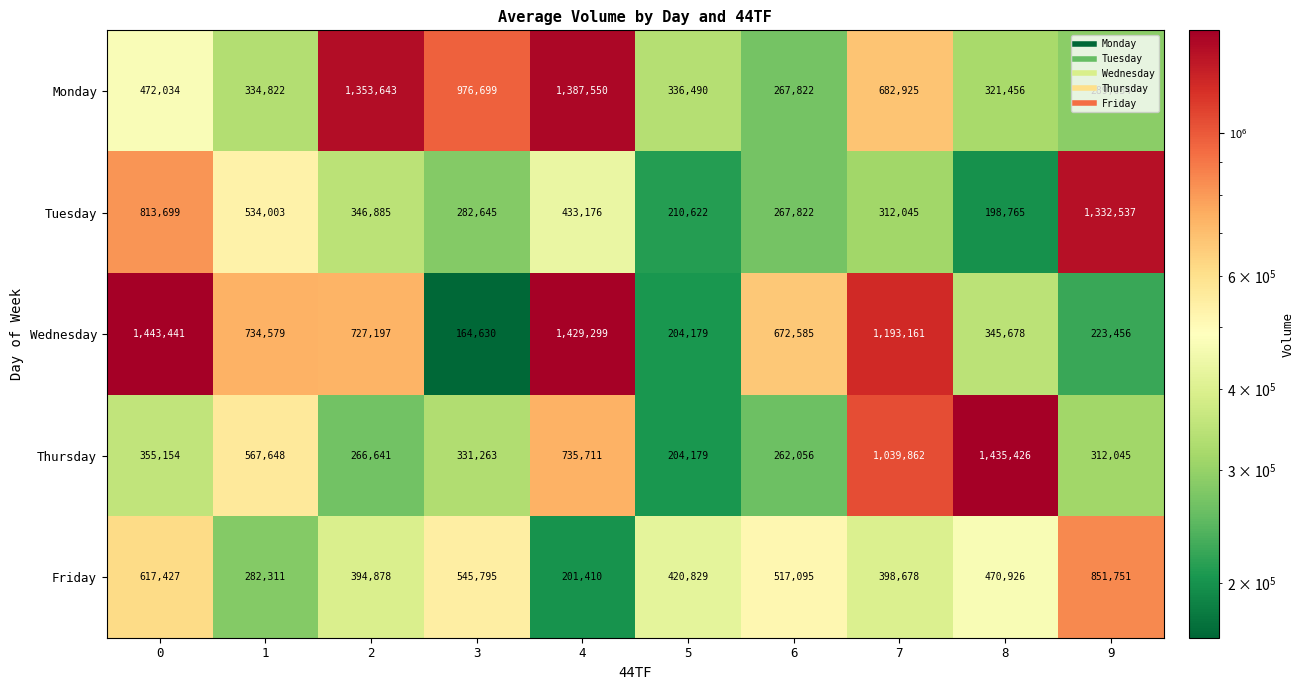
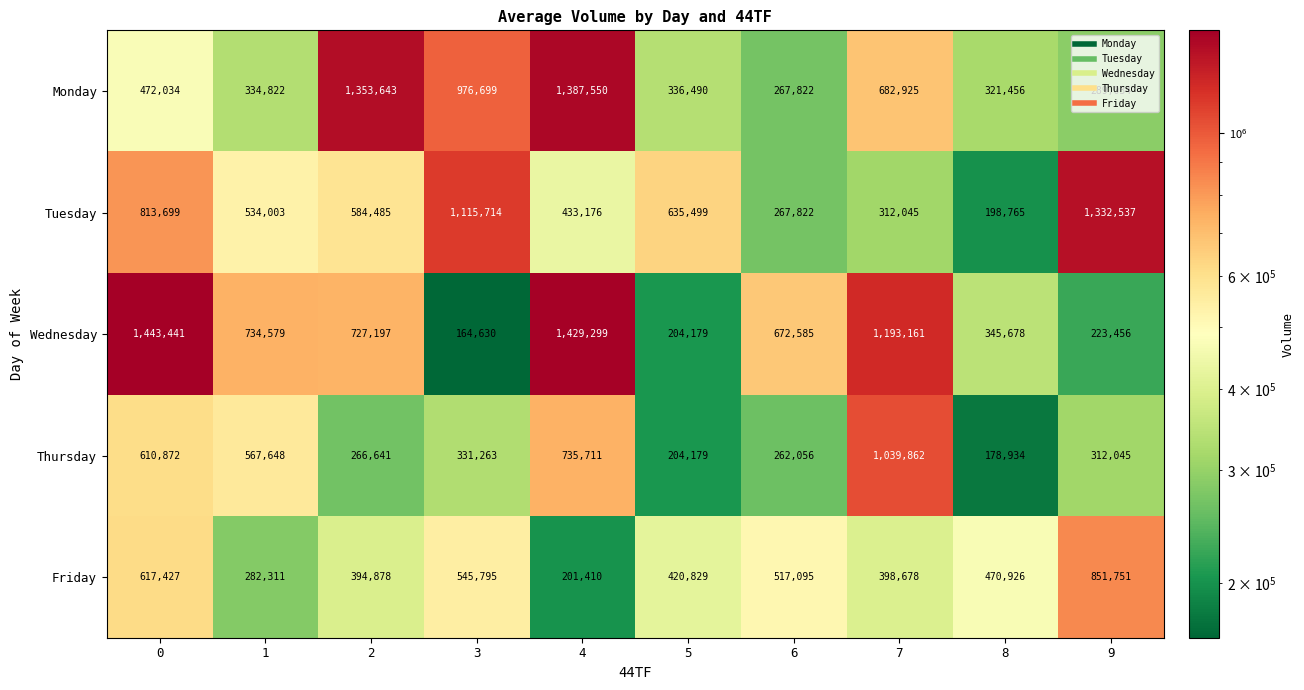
  {
    "Monday": {
      "0": "472,034",
      "1": "334,822",
      "2": "1,353,643",
      "3": "976,699",
      "4": "1,387,550",
      "5": "336,490",
      "6": "267,822",
      "7": "682,925",
      "8": "321,456"
    },
    "Tuesday": {
      "0": "813,699",
      "1": "534,003",
-     "2": "346,885",
-     "3": "282,645",
+     "2": "584,485",
+     "3": "1,115,714",
      "4": "433,176",
-     "5": "210,622",
+     "5": "635,499",
      "6": "267,822",
      "7": "312,045",
      "8": "198,765",
      "9": "1,332,537"
    },
    "Wednesday": {
      "0": "1,443,441",
      "1": "734,579",
      "2": "727,197",
      "3": "164,630",
      "4": "1,429,299",
      "5": "204,179",
      "6": "672,585",
      "7": "1,193,161",
      "8": "345,678",
      "9": "223,456"
    },
    "Thursday": {
-     "0": "355,154",
+     "0": "610,872",
      "1": "567,648",
      "2": "266,641",
      "3": "331,263",
      "4": "735,711",
      "5": "204,179",
      "6": "262,056",
      "7": "1,039,862",
-     "8": "1,435,426",
+     "8": "178,934",
      "9": "312,045"
    },
    "Friday": {
      "0": "617,427",
      "1": "282,311",
      "2": "394,878",
      "3": "545,795",
      "4": "201,410",
      "5": "420,829",
      "6": "517,095",
      "7": "398,678",
      "8": "470,926",
      "9": "851,751"
    }
  }
